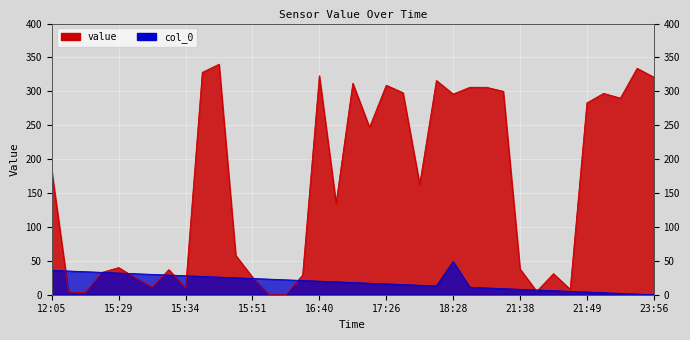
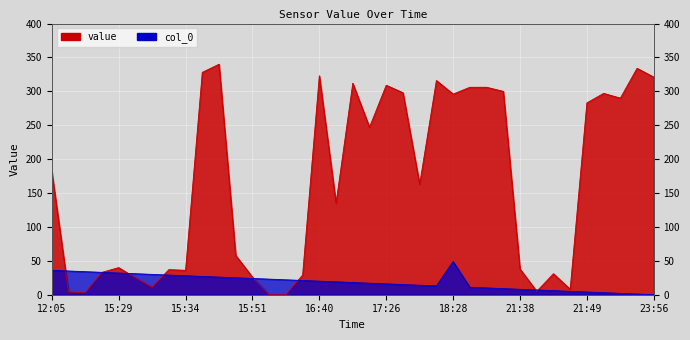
  {
    "value": {
      "12:05": 180,
-     "15:34": 10,
+     "15:34": 40,
      "18:28": 300,
      "21:49": 280,
      "23:56": 320
    },
    "col_0": {
      "12:05": 40,
      "15:34": 30,
      "18:28": 50,
      "21:49": 0,
      "23:56": 0
    }
  }
